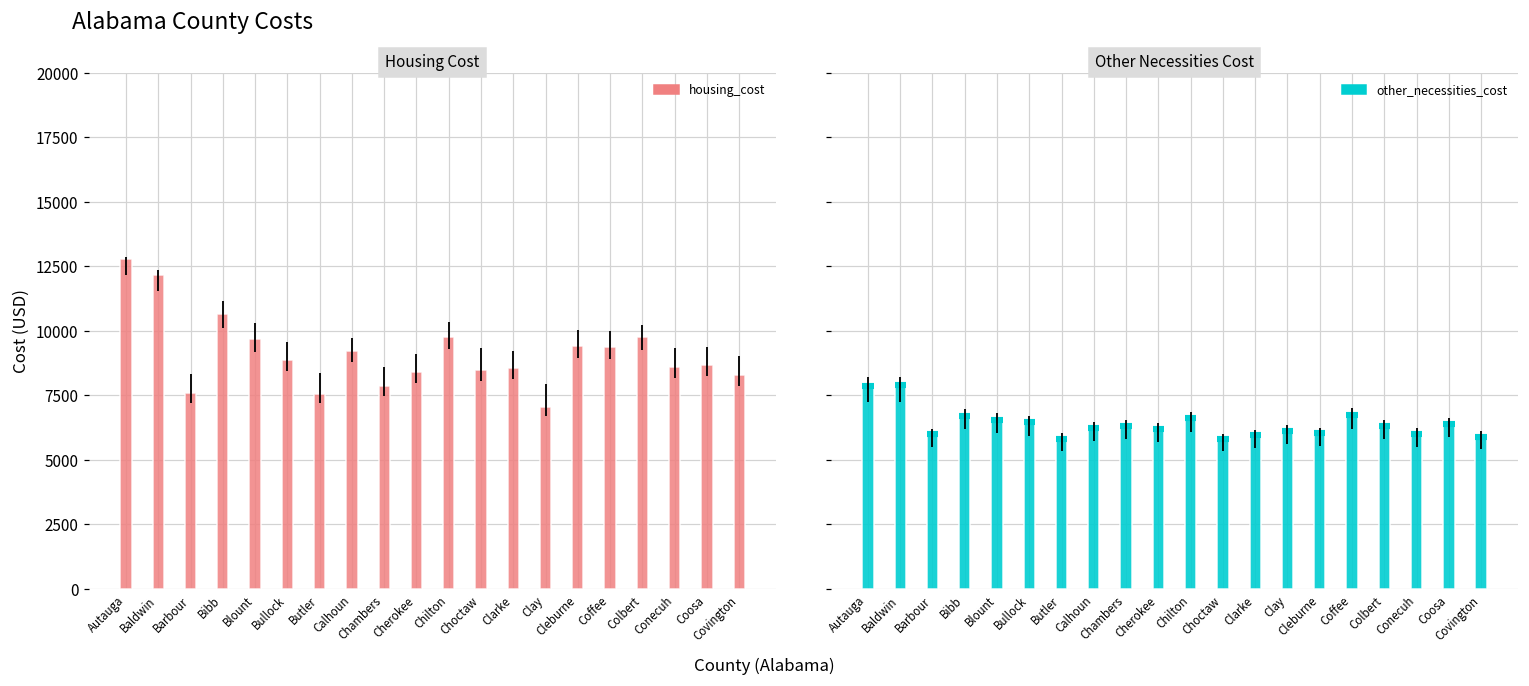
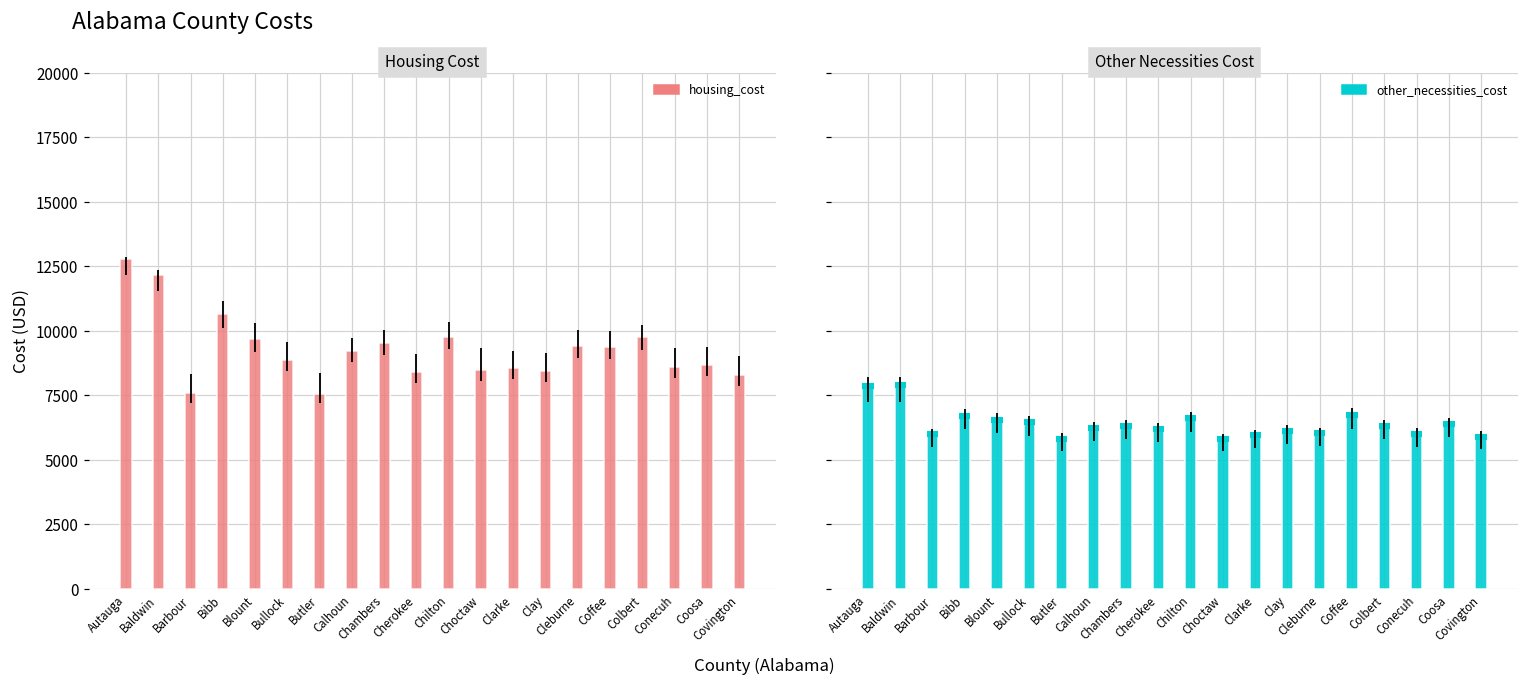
  {
    "Housing Cost": {
      "housing_cost": {
        "Autauga": 12800,
        "Baldwin": 12200,
        "Barbour": 7600,
        "Bibb": 10600,
        "Blount": 9700,
        "Bullock": 8900,
        "Butler": 7600,
        "Calhoun": 9200,
-       "Chambers": 7900,
+       "Chambers": 9500,
        "Cherokee": 8400,
        "Chilton": 9800,
        "Choctaw": 8500,
        "Clarke": 8600,
-       "Clay": 7000,
+       "Clay": 8500,
        "Cleburne": 9400,
        "Coffee": 9400,
        "Colbert": 9800,
        "Conecuh": 8600,
        "Coosa": 8700,
        "Covington": 8300
      }
    }
  }
